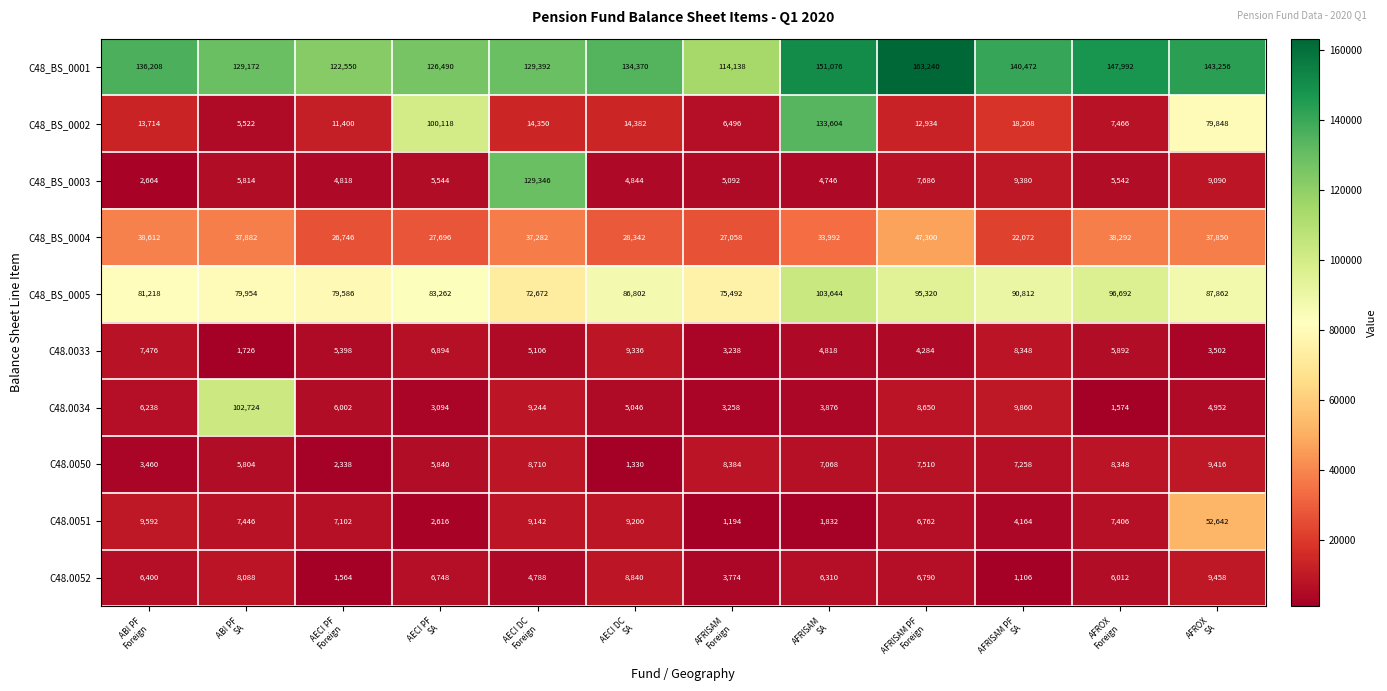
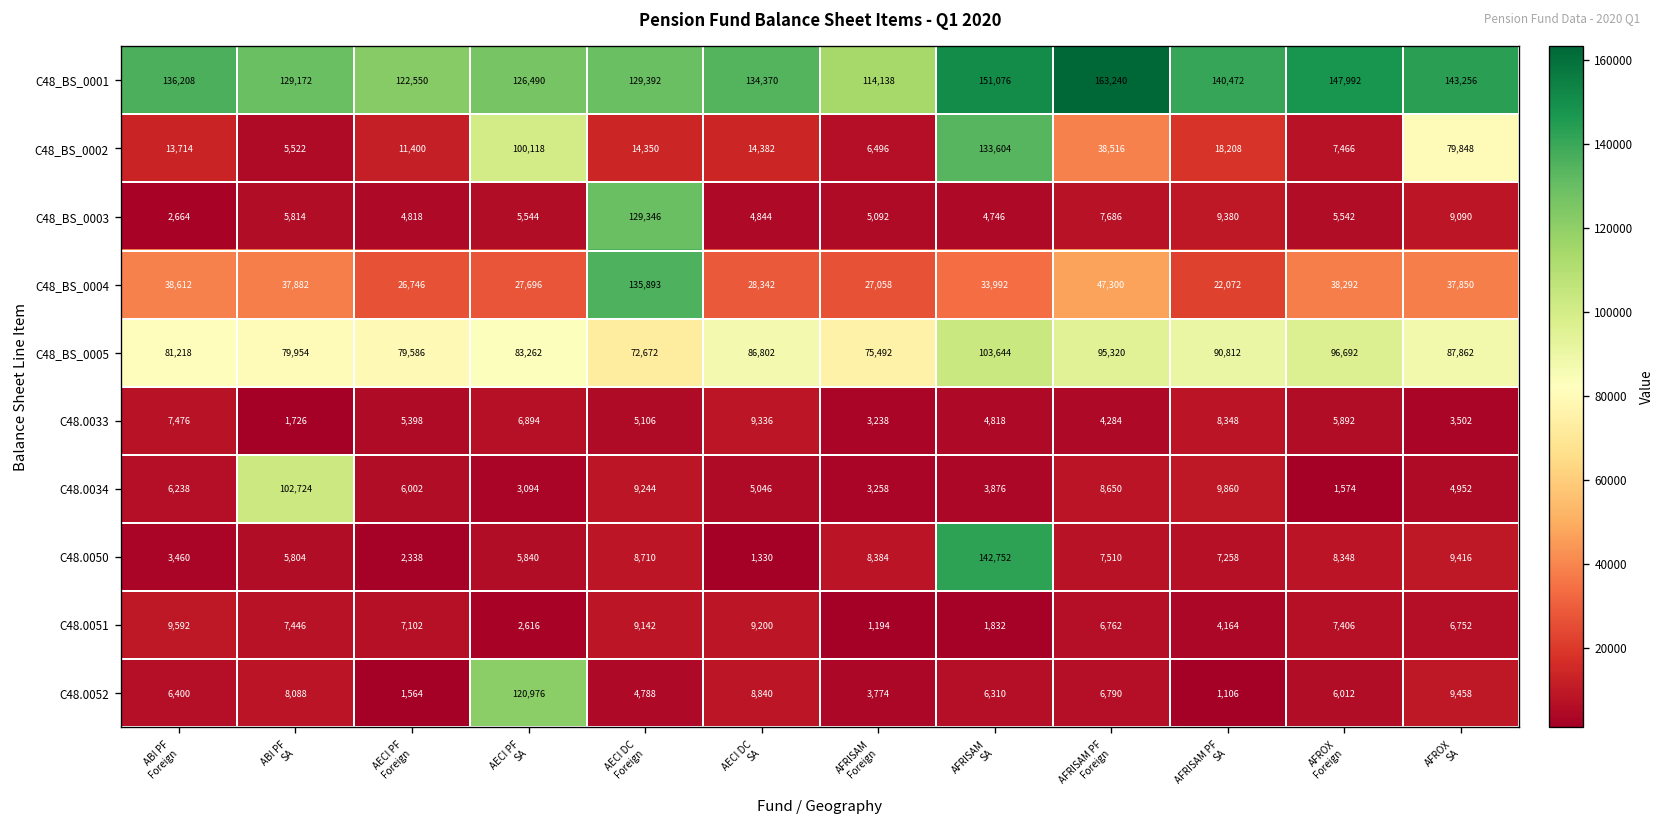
  {
    "C48_BS_0001": {
      "ABI PF Foreign": "136,208",
      "ABI PF SA": "129,172",
      "AECI PF Foreign": "122,550",
      "AECI PF SA": "126,490",
      "AECI DC Foreign": "129,392",
      "AECI DC SA": "134,370",
      "AFRISAM Foreign": "114,138",
      "AFRISAM SA": "151,076",
      "AFRISAM PF Foreign": "163,240",
      "AFRISAM PF SA": "140,472",
      "AFROX Foreign": "147,992",
      "AFROX SA": "143,256"
    },
    "C48_BS_0002": {
      "ABI PF Foreign": "13,714",
      "ABI PF SA": "5,522",
      "AECI PF Foreign": "11,400",
      "AECI PF SA": "100,118",
      "AECI DC Foreign": "14,350",
      "AECI DC SA": "14,382",
      "AFRISAM Foreign": "6,496",
      "AFRISAM SA": "133,604",
-     "AFRISAM PF Foreign": "12,934",
+     "AFRISAM PF Foreign": "38,516",
      "AFRISAM PF SA": "18,208",
      "AFROX Foreign": "7,466",
      "AFROX SA": "79,848"
    },
    "C48_BS_0003": {
      "ABI PF Foreign": "2,664",
      "ABI PF SA": "5,814",
      "AECI PF Foreign": "4,818",
      "AECI PF SA": "5,544",
      "AECI DC Foreign": "129,346",
      "AECI DC SA": "4,844",
      "AFRISAM Foreign": "5,092",
      "AFRISAM SA": "4,746",
      "AFRISAM PF Foreign": "7,686",
      "AFRISAM PF SA": "9,380",
      "AFROX Foreign": "5,542",
      "AFROX SA": "9,090"
    },
    "C48_BS_0004": {
      "ABI PF Foreign": "38,612",
      "ABI PF SA": "37,882",
      "AECI PF Foreign": "26,746",
      "AECI PF SA": "27,696",
-     "AECI DC Foreign": "37,282",
+     "AECI DC Foreign": "135,893",
      "AECI DC SA": "28,342",
      "AFRISAM Foreign": "27,058",
      "AFRISAM SA": "33,992",
      "AFRISAM PF Foreign": "47,300",
      "AFRISAM PF SA": "22,072",
      "AFROX Foreign": "38,292",
      "AFROX SA": "37,850"
    },
    "C48_BS_0005": {
      "ABI PF Foreign": "81,218",
      "ABI PF SA": "79,954",
      "AECI PF Foreign": "79,586",
      "AECI PF SA": "83,262",
      "AECI DC Foreign": "72,672",
      "AECI DC SA": "86,802",
      "AFRISAM Foreign": "75,492",
      "AFRISAM SA": "103,644",
      "AFRISAM PF Foreign": "95,320",
      "AFRISAM PF SA": "90,812",
      "AFROX Foreign": "96,692",
      "AFROX SA": "87,862"
    },
    "C48.0033": {
      "ABI PF Foreign": "7,476",
      "ABI PF SA": "1,726",
      "AECI PF Foreign": "5,398",
      "AECI PF SA": "6,894",
      "AECI DC Foreign": "5,106",
      "AECI DC SA": "9,336",
      "AFRISAM Foreign": "3,238",
      "AFRISAM SA": "4,818",
      "AFRISAM PF Foreign": "4,284",
      "AFRISAM PF SA": "8,348",
      "AFROX Foreign": "5,892",
      "AFROX SA": "3,502"
    },
    "C48.0034": {
      "ABI PF Foreign": "6,238",
      "ABI PF SA": "102,724",
      "AECI PF Foreign": "6,002",
      "AECI PF SA": "3,094",
      "AECI DC Foreign": "9,244",
      "AECI DC SA": "5,046",
      "AFRISAM Foreign": "3,258",
      "AFRISAM SA": "3,876",
      "AFRISAM PF Foreign": "8,650",
      "AFRISAM PF SA": "9,860",
      "AFROX Foreign": "1,574",
      "AFROX SA": "4,952"
    },
    "C48.0050": {
      "ABI PF Foreign": "3,460",
      "ABI PF SA": "5,804",
      "AECI PF Foreign": "2,338",
      "AECI PF SA": "5,840",
      "AECI DC Foreign": "8,710",
      "AECI DC SA": "1,330",
      "AFRISAM Foreign": "8,384",
-     "AFRISAM SA": "7,068",
+     "AFRISAM SA": "142,752",
      "AFRISAM PF Foreign": "7,510",
      "AFRISAM PF SA": "7,258",
      "AFROX Foreign": "8,348",
      "AFROX SA": "9,416"
    },
    "C48.0051": {
      "ABI PF Foreign": "9,592",
      "ABI PF SA": "7,446",
      "AECI PF Foreign": "7,102",
      "AECI PF SA": "2,616",
      "AECI DC Foreign": "9,142",
      "AECI DC SA": "9,200",
      "AFRISAM Foreign": "1,194",
      "AFRISAM SA": "1,832",
      "AFRISAM PF Foreign": "6,762",
      "AFRISAM PF SA": "4,164",
      "AFROX Foreign": "7,406",
-     "AFROX SA": "52,642"
+     "AFROX SA": "6,752"
    },
    "C48.0052": {
      "ABI PF Foreign": "6,400",
      "ABI PF SA": "8,088",
      "AECI PF Foreign": "1,564",
-     "AECI PF SA": "6,748",
+     "AECI PF SA": "120,976",
      "AECI DC Foreign": "4,788",
      "AECI DC SA": "8,840",
      "AFRISAM Foreign": "3,774",
      "AFRISAM SA": "6,310",
      "AFRISAM PF Foreign": "6,790",
      "AFRISAM PF SA": "1,106",
      "AFROX Foreign": "6,012",
      "AFROX SA": "9,458"
    }
  }
